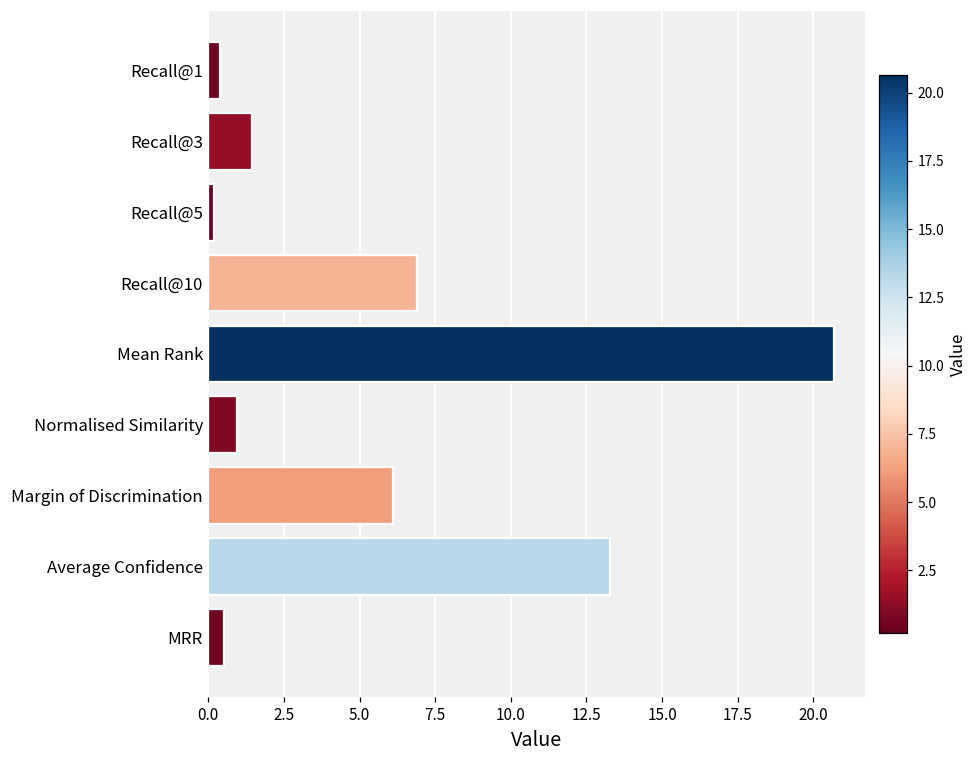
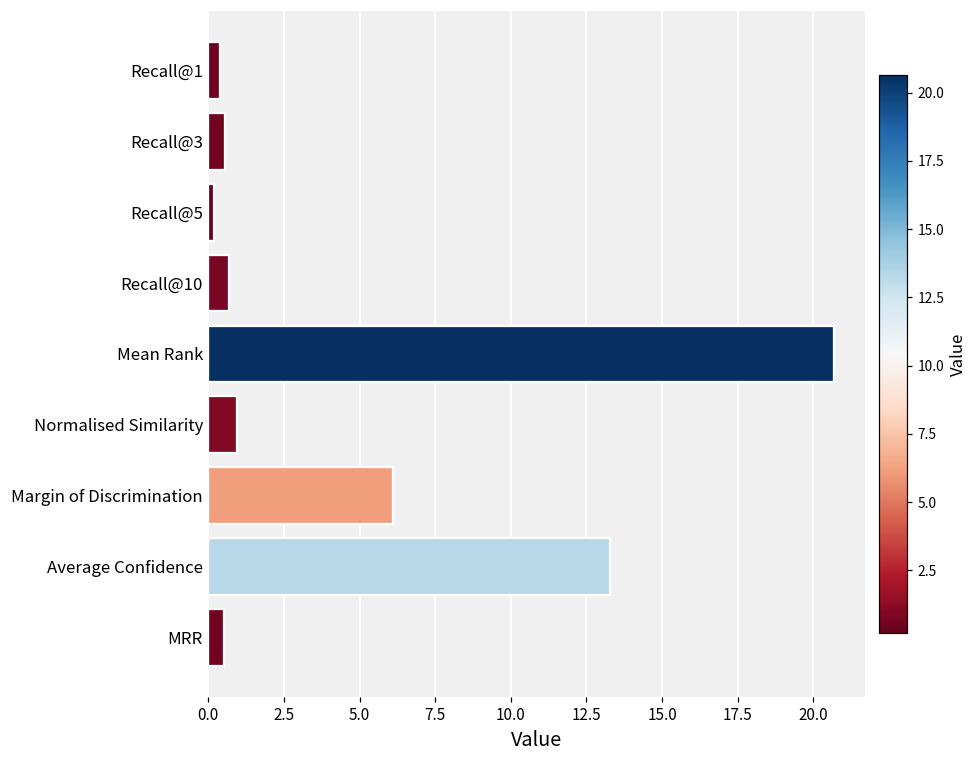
  {
    "Recall@1": 0.4,
-   "Recall@3": 1.5,
+   "Recall@3": 0.6,
    "Recall@5": 0.2,
-   "Recall@10": 6.9,
+   "Recall@10": 0.7,
    "Mean Rank": 20.7,
    "Normalised Similarity": 1.0,
    "Margin of Discrimination": 6.1,
    "Average Confidence": 13.3,
    "MRR": 0.5
  }
